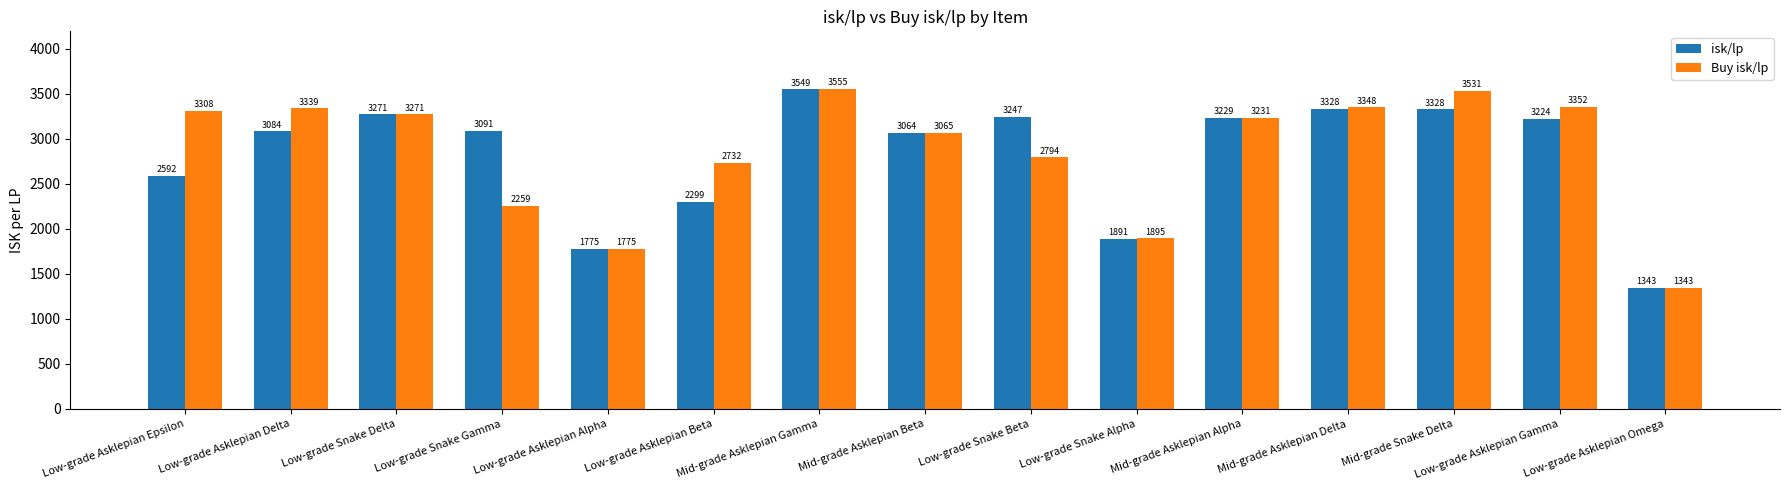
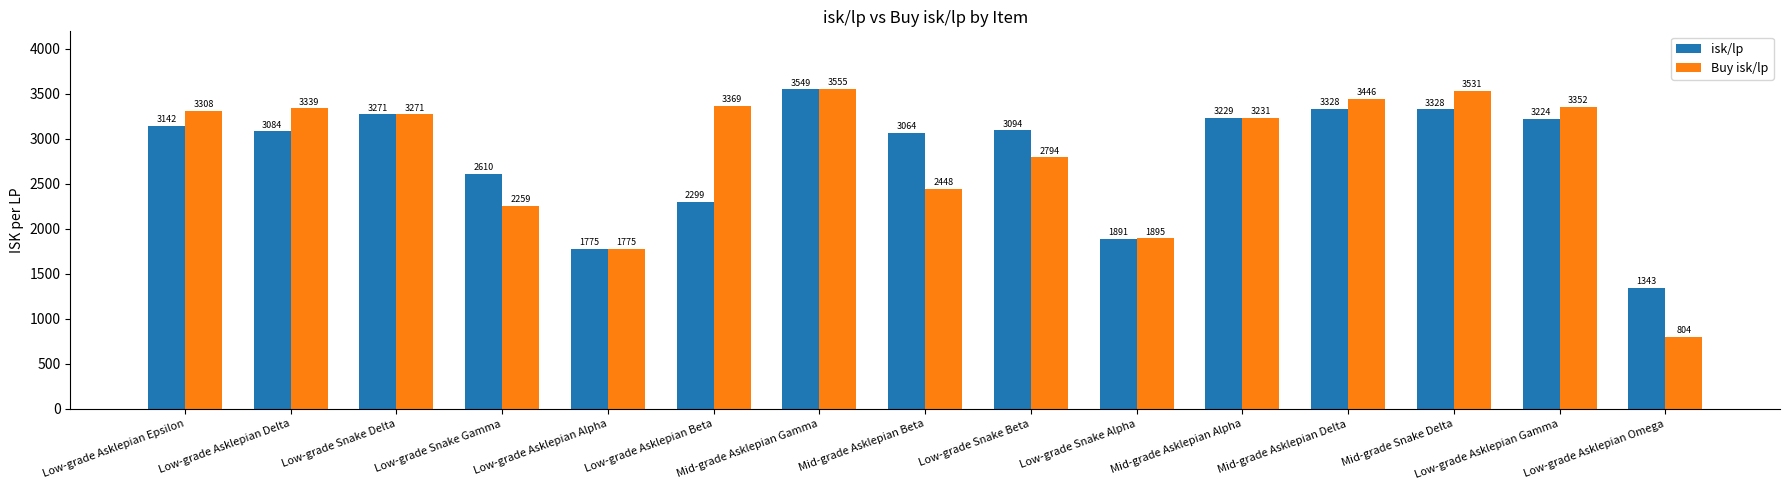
  {
    "isk/lp": {
-     "Low-grade Asklepian Epsilon": 2592,
+     "Low-grade Asklepian Epsilon": 3142,
      "Low-grade Asklepian Delta": 3084,
      "Low-grade Snake Delta": 3271,
-     "Low-grade Snake Gamma": 3091,
+     "Low-grade Snake Gamma": 2610,
      "Low-grade Asklepian Alpha": 1775,
      "Low-grade Asklepian Beta": 2299,
      "Mid-grade Asklepian Gamma": 3549,
      "Mid-grade Asklepian Beta": 3064,
-     "Low-grade Snake Beta": 3247,
+     "Low-grade Snake Beta": 3094,
      "Low-grade Snake Alpha": 1891,
      "Mid-grade Asklepian Alpha": 3229,
      "Mid-grade Asklepian Delta": 3328,
      "Mid-grade Snake Delta": 3328,
      "Low-grade Asklepian Gamma": 3224,
      "Low-grade Asklepian Omega": 1343
    },
    "Buy isk/lp": {
      "Low-grade Asklepian Epsilon": 3308,
      "Low-grade Asklepian Delta": 3339,
      "Low-grade Snake Delta": 3271,
      "Low-grade Snake Gamma": 2259,
      "Low-grade Asklepian Alpha": 1775,
-     "Low-grade Asklepian Beta": 2732,
+     "Low-grade Asklepian Beta": 3369,
      "Mid-grade Asklepian Gamma": 3555,
-     "Mid-grade Asklepian Beta": 3065,
+     "Mid-grade Asklepian Beta": 2448,
      "Low-grade Snake Beta": 2794,
      "Low-grade Snake Alpha": 1895,
      "Mid-grade Asklepian Alpha": 3231,
-     "Mid-grade Asklepian Delta": 3348,
+     "Mid-grade Asklepian Delta": 3446,
      "Mid-grade Snake Delta": 3531,
      "Low-grade Asklepian Gamma": 3352,
-     "Low-grade Asklepian Omega": 1343
+     "Low-grade Asklepian Omega": 804
    }
  }
